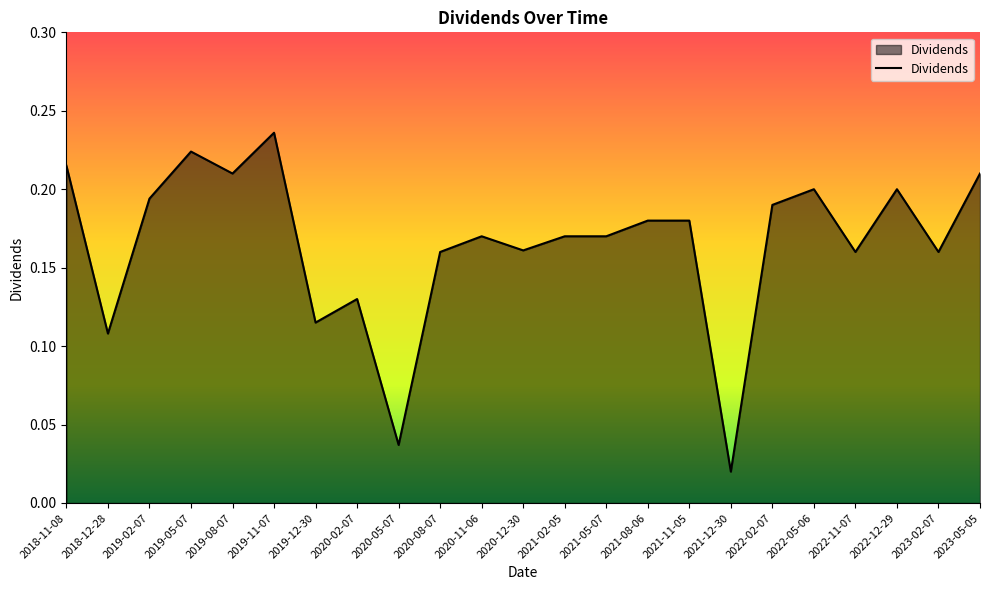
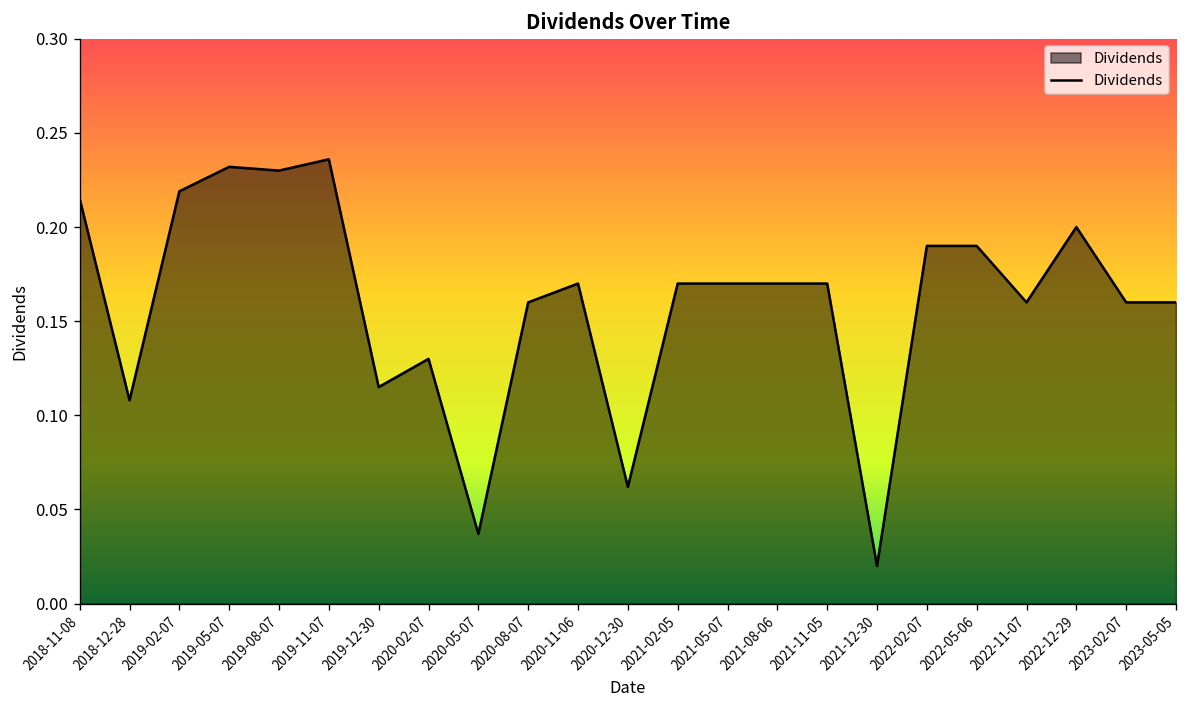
  {
    "2018-11-08": 0.215,
    "2018-12-28": 0.108,
-   "2019-02-07": 0.194,
-   "2019-05-07": 0.224,
-   "2019-08-07": 0.21,
+   "2019-02-07": 0.219,
+   "2019-05-07": 0.232,
+   "2019-08-07": 0.23,
    "2019-11-07": 0.236,
    "2019-12-30": 0.115,
    "2020-02-07": 0.130,
    "2020-05-07": 0.037,
    "2020-08-07": 0.160,
    "2020-11-06": 0.170,
-   "2020-12-30": 0.161,
+   "2020-12-30": 0.062,
    "2021-02-05": 0.170,
    "2021-05-07": 0.170,
-   "2021-08-06": 0.18,
-   "2021-11-05": 0.18,
+   "2021-08-06": 0.17,
+   "2021-11-05": 0.17,
    "2021-12-30": 0.020,
    "2022-02-07": 0.190,
-   "2022-05-06": 0.20,
+   "2022-05-06": 0.19,
    "2022-11-07": 0.160,
    "2022-12-29": 0.200,
    "2023-02-07": 0.160,
-   "2023-05-05": 0.21
+   "2023-05-05": 0.16
  }
